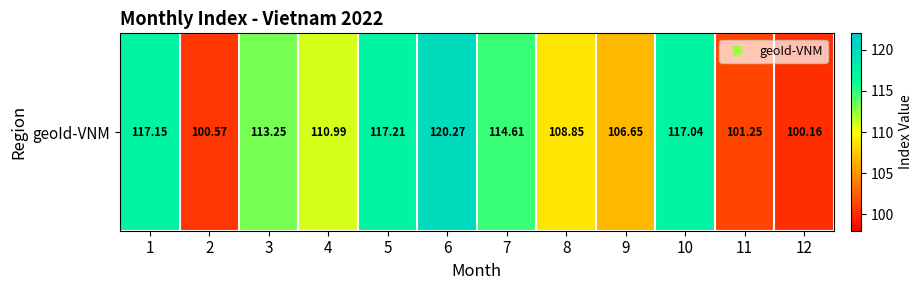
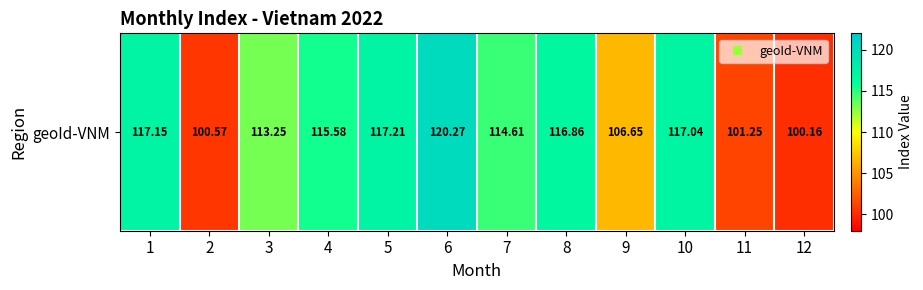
  {
    "geoId-VNM": {
      "1": 117.15,
      "2": 100.57,
      "3": 113.25,
-     "4": 110.99,
+     "4": 115.58,
      "5": 117.21,
      "6": 120.27,
      "7": 114.61,
-     "8": 108.85,
+     "8": 116.86,
      "9": 106.65,
      "10": 117.04,
      "11": 101.25,
      "12": 100.16
    }
  }
